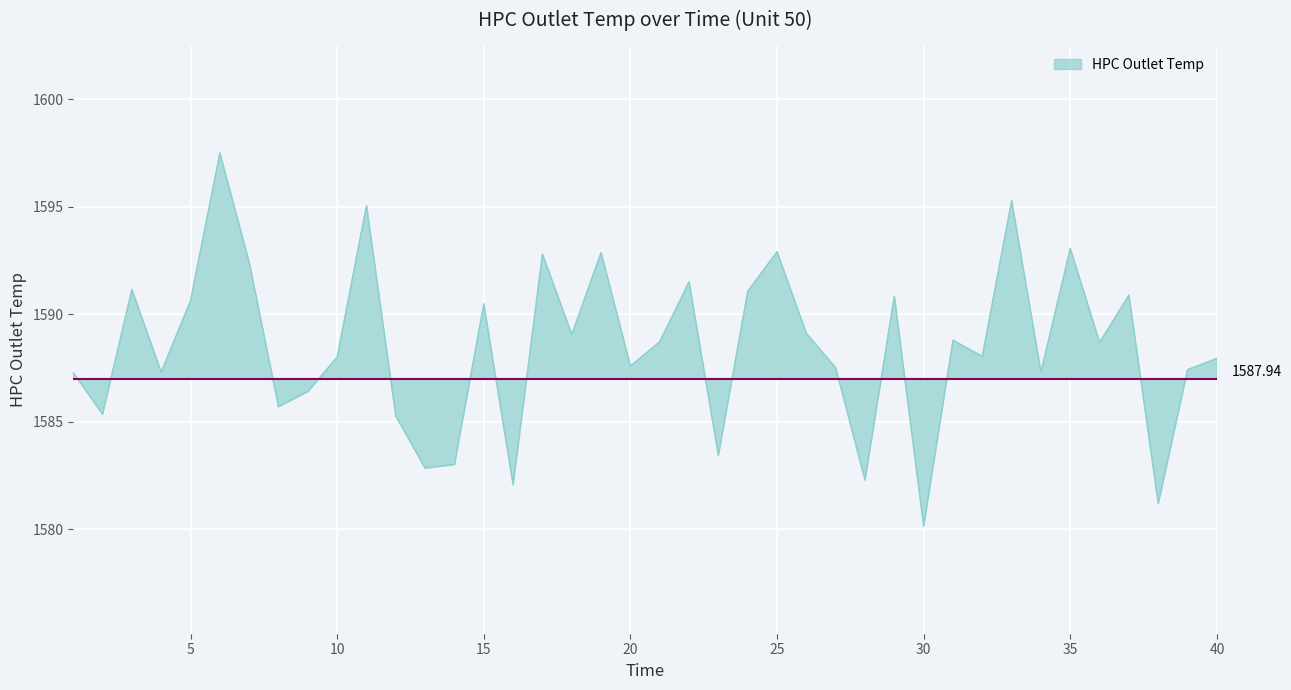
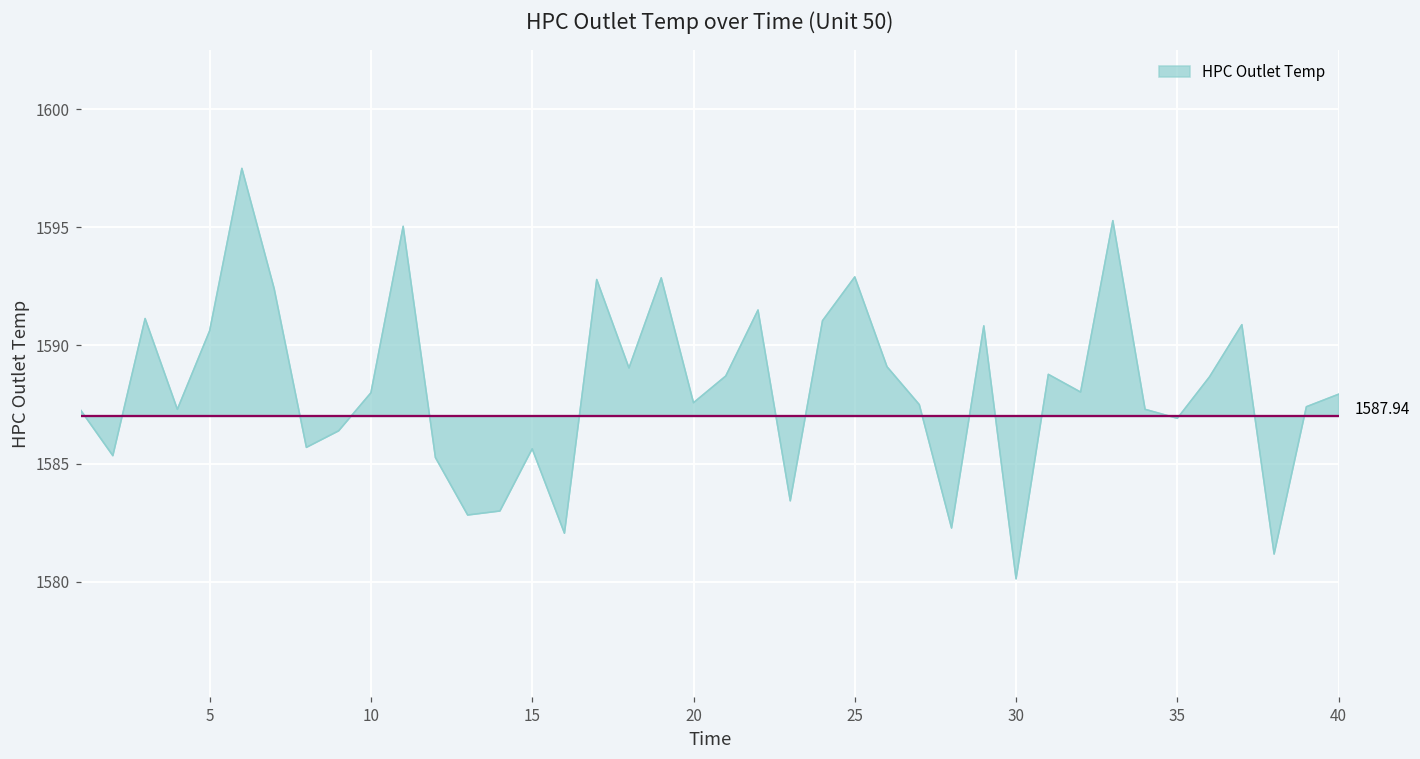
  {
    "5": 1590.6,
    "10": 1588.0,
-   "15": 1590.5,
+   "15": 1585.6,
    "20": 1587.6,
    "25": 1592.9,
    "30": 1580.1,
-   "35": 1593.1
+   "35": 1586.9
  }
